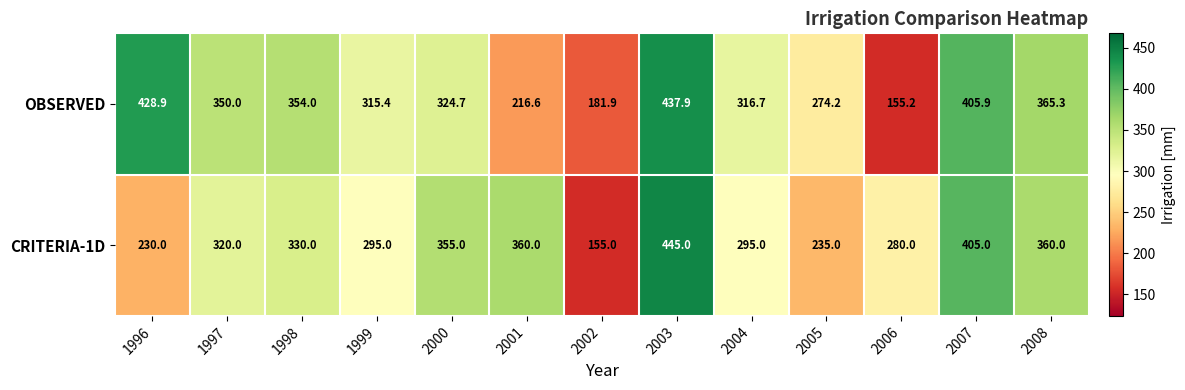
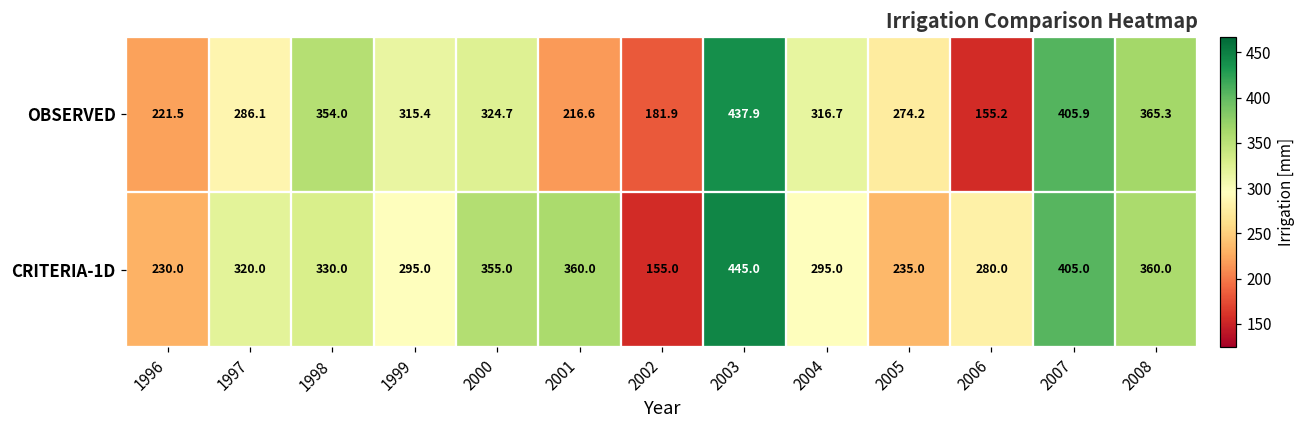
  {
    "OBSERVED": {
-     "1996": 428.9,
-     "1997": 350.0,
+     "1996": 221.5,
+     "1997": 286.1,
      "1998": 354.0,
      "1999": 315.4,
      "2000": 324.7,
      "2001": 216.6,
      "2002": 181.9,
      "2003": 437.9,
      "2004": 316.7,
      "2005": 274.2,
      "2006": 155.2,
      "2007": 405.9,
      "2008": 365.3
    },
    "CRITERIA-1D": {
      "1996": 230.0,
      "1997": 320.0,
      "1998": 330.0,
      "1999": 295.0,
      "2000": 355.0,
      "2001": 360.0,
      "2002": 155.0,
      "2003": 445.0,
      "2004": 295.0,
      "2005": 235.0,
      "2006": 280.0,
      "2007": 405.0,
      "2008": 360.0
    }
  }
